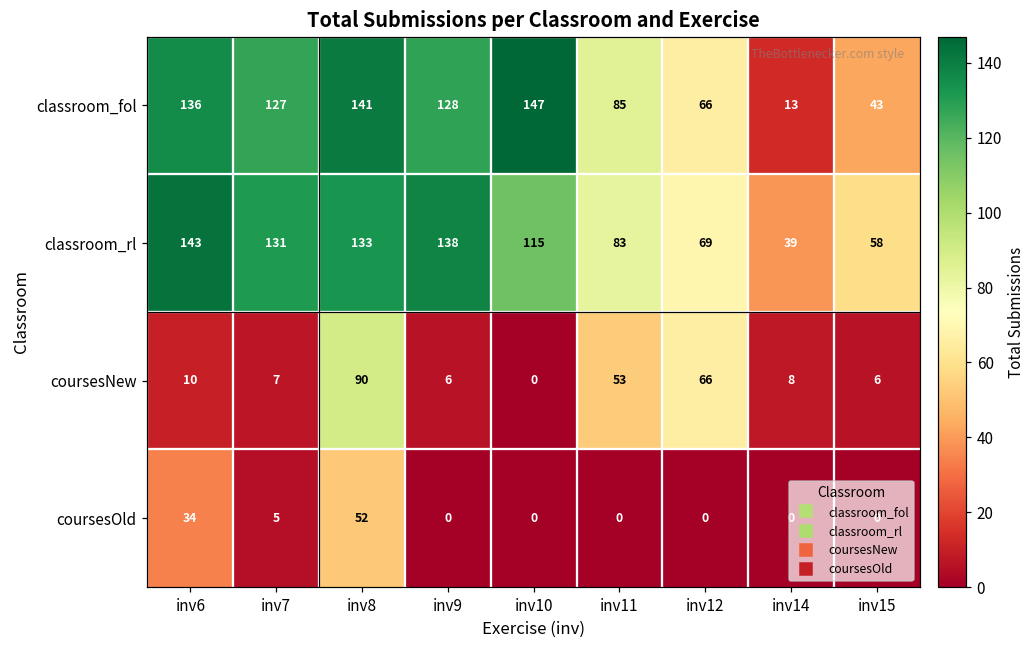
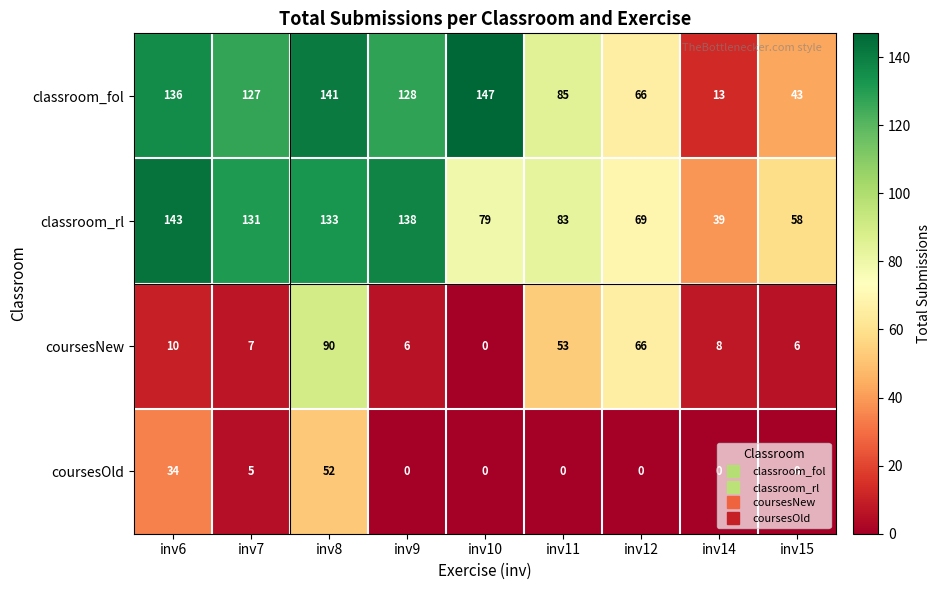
  {
    "classroom_fol": {
      "inv6": 136,
      "inv7": 127,
      "inv8": 141,
      "inv9": 128,
      "inv10": 147,
      "inv11": 85,
      "inv12": 66,
      "inv15": 43
    },
    "classroom_rl": {
      "inv6": 143,
      "inv7": 131,
      "inv8": 133,
      "inv9": 138,
-     "inv10": 115,
+     "inv10": 79,
      "inv11": 83,
      "inv12": 69,
      "inv14": 39,
      "inv15": 58
    },
    "coursesNew": {
      "inv6": 10,
      "inv7": 7,
      "inv8": 90,
      "inv9": 6,
      "inv10": 0,
      "inv11": 53,
      "inv12": 66,
      "inv14": 8,
      "inv15": 6
    },
    "coursesOld": {
      "inv6": 34,
      "inv7": 5,
      "inv8": 52,
      "inv9": 0,
      "inv10": 0,
      "inv11": 0,
      "inv12": 0
    }
  }
